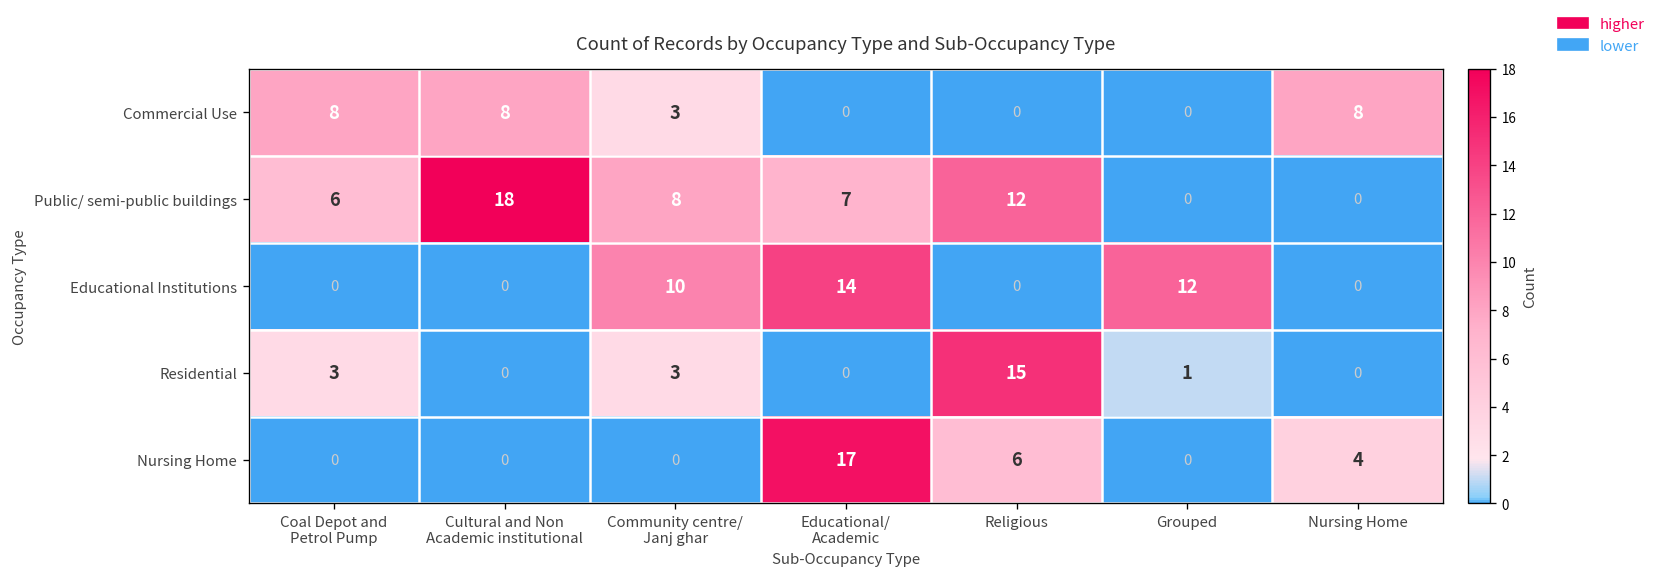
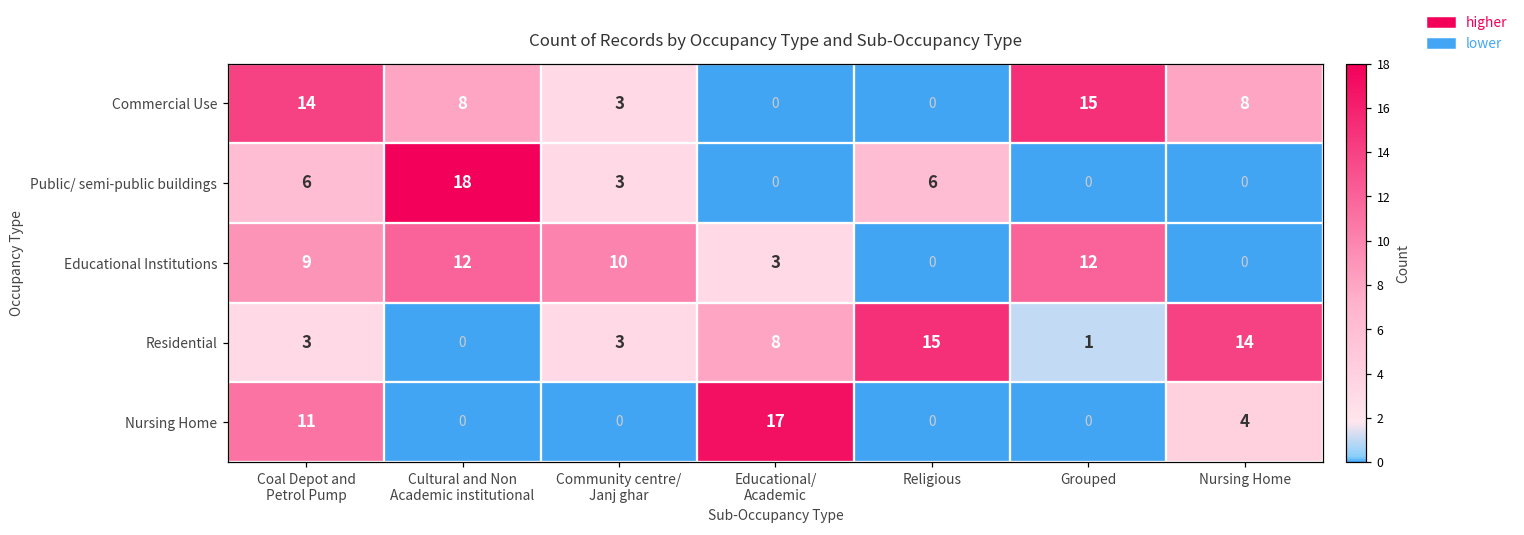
  {
    "Commercial Use": {
-     "Coal Depot and Petrol Pump": 8,
+     "Coal Depot and Petrol Pump": 14,
      "Cultural and Non Academic institutional": 8,
      "Community centre/ Janj ghar": 3,
      "Educational/ Academic": 0,
      "Religious": 0,
-     "Grouped": 0,
+     "Grouped": 15,
      "Nursing Home": 8
    },
    "Public/ semi-public buildings": {
      "Coal Depot and Petrol Pump": 6,
      "Cultural and Non Academic institutional": 18,
-     "Community centre/ Janj ghar": 8,
-     "Educational/ Academic": 7,
-     "Religious": 12,
+     "Community centre/ Janj ghar": 3,
+     "Educational/ Academic": 0,
+     "Religious": 6,
      "Grouped": 0,
      "Nursing Home": 0
    },
    "Educational Institutions": {
-     "Coal Depot and Petrol Pump": 0,
-     "Cultural and Non Academic institutional": 0,
+     "Coal Depot and Petrol Pump": 9,
+     "Cultural and Non Academic institutional": 12,
      "Community centre/ Janj ghar": 10,
-     "Educational/ Academic": 14,
+     "Educational/ Academic": 3,
      "Religious": 0,
      "Grouped": 12,
      "Nursing Home": 0
    },
    "Residential": {
      "Coal Depot and Petrol Pump": 3,
      "Cultural and Non Academic institutional": 0,
      "Community centre/ Janj ghar": 3,
-     "Educational/ Academic": 0,
+     "Educational/ Academic": 8,
      "Religious": 15,
      "Grouped": 1,
-     "Nursing Home": 0
+     "Nursing Home": 14
    },
    "Nursing Home": {
-     "Coal Depot and Petrol Pump": 0,
+     "Coal Depot and Petrol Pump": 11,
      "Cultural and Non Academic institutional": 0,
      "Community centre/ Janj ghar": 0,
      "Educational/ Academic": 17,
-     "Religious": 6,
+     "Religious": 0,
      "Grouped": 0,
      "Nursing Home": 4
    }
  }
